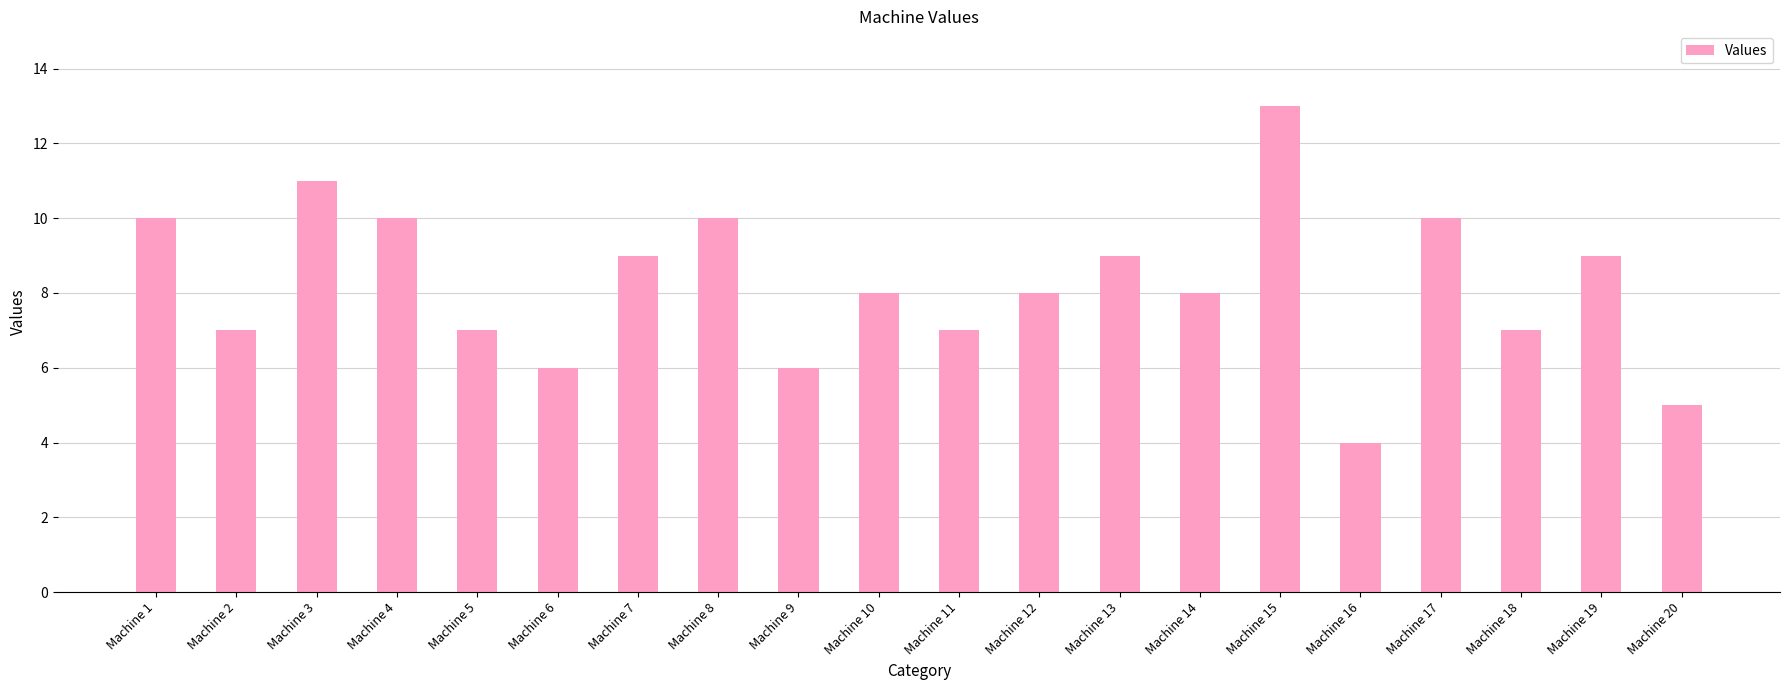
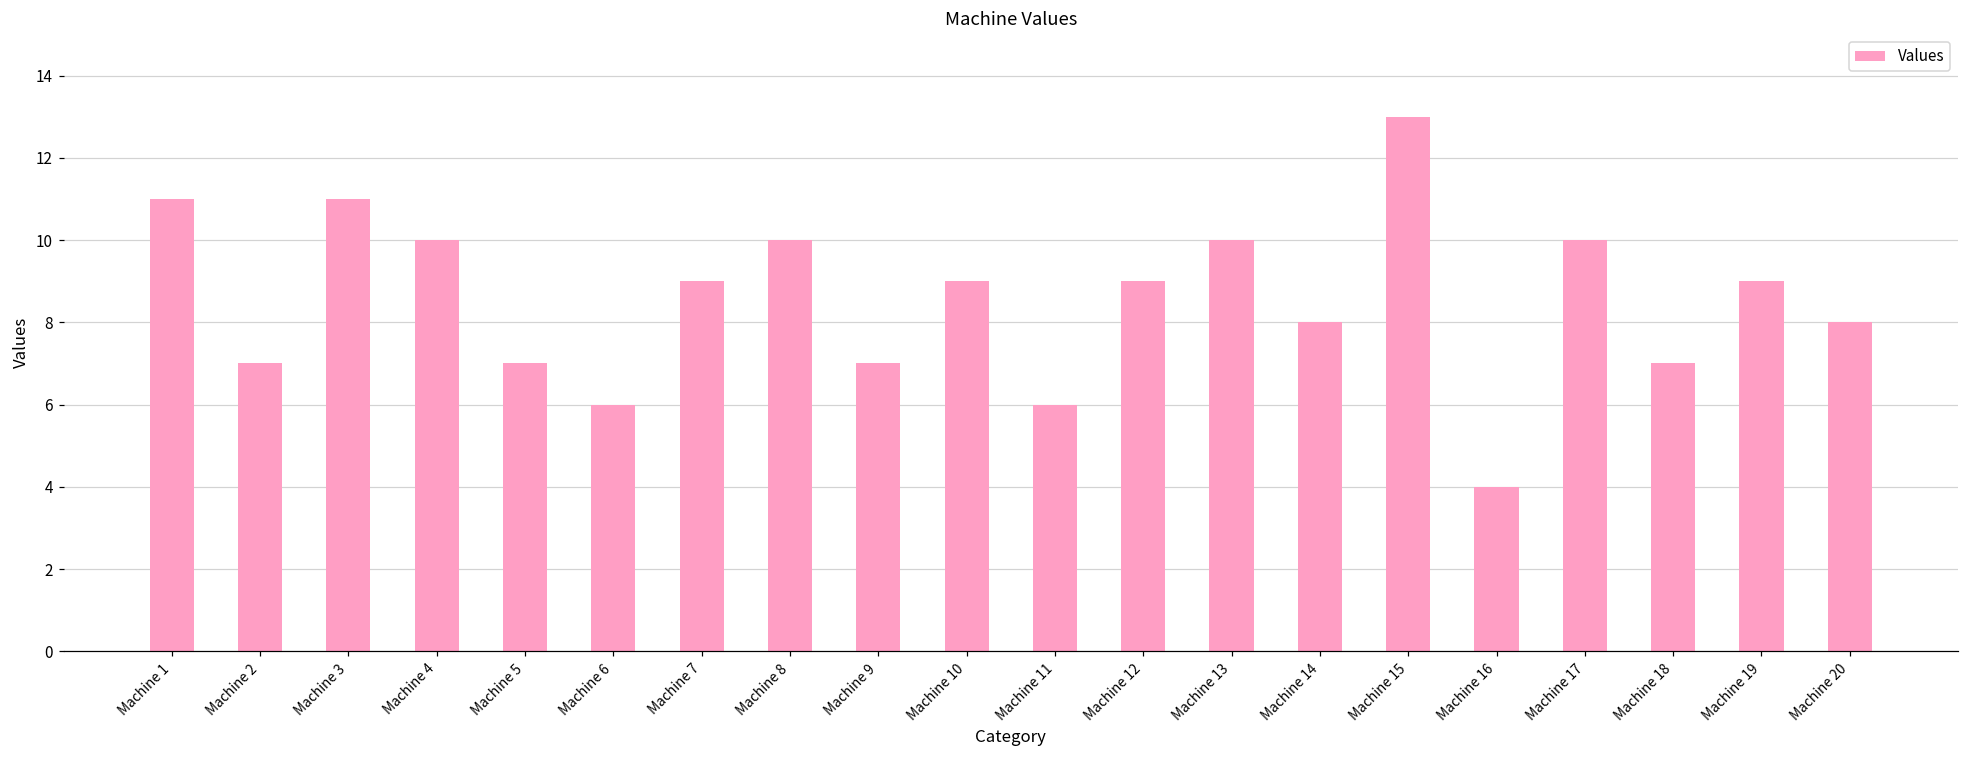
  {
-   "Machine 1": 10,
+   "Machine 1": 11,
    "Machine 2": 7,
    "Machine 3": 11,
    "Machine 4": 10,
    "Machine 5": 7,
    "Machine 6": 6,
    "Machine 7": 9,
    "Machine 8": 10,
-   "Machine 9": 6,
-   "Machine 10": 8,
-   "Machine 11": 7,
-   "Machine 12": 8,
-   "Machine 13": 9,
+   "Machine 9": 7,
+   "Machine 10": 9,
+   "Machine 11": 6,
+   "Machine 12": 9,
+   "Machine 13": 10,
    "Machine 14": 8,
    "Machine 15": 13,
    "Machine 16": 4,
    "Machine 17": 10,
    "Machine 18": 7,
    "Machine 19": 9,
-   "Machine 20": 5
+   "Machine 20": 8
  }
